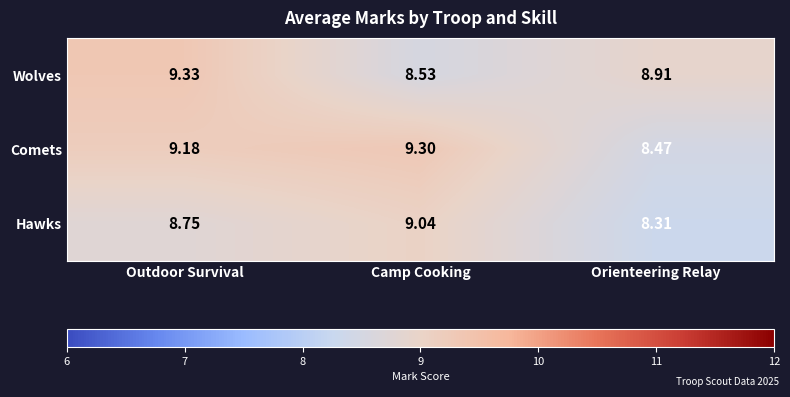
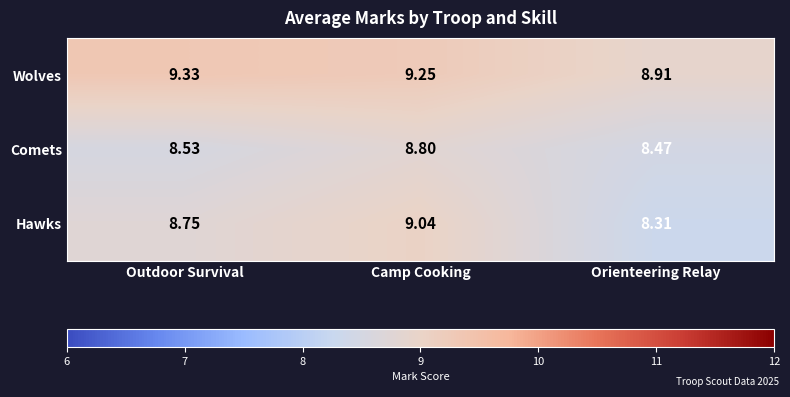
  {
    "Wolves": {
      "Outdoor Survival": 9.33,
-     "Camp Cooking": 8.53,
+     "Camp Cooking": 9.25,
      "Orienteering Relay": 8.91
    },
    "Comets": {
-     "Outdoor Survival": 9.18,
-     "Camp Cooking": 9.30
+     "Outdoor Survival": 8.53,
+     "Camp Cooking": 8.80
    },
    "Hawks": {
      "Outdoor Survival": 8.75,
      "Camp Cooking": 9.04,
      "Orienteering Relay": 8.31
    }
  }
